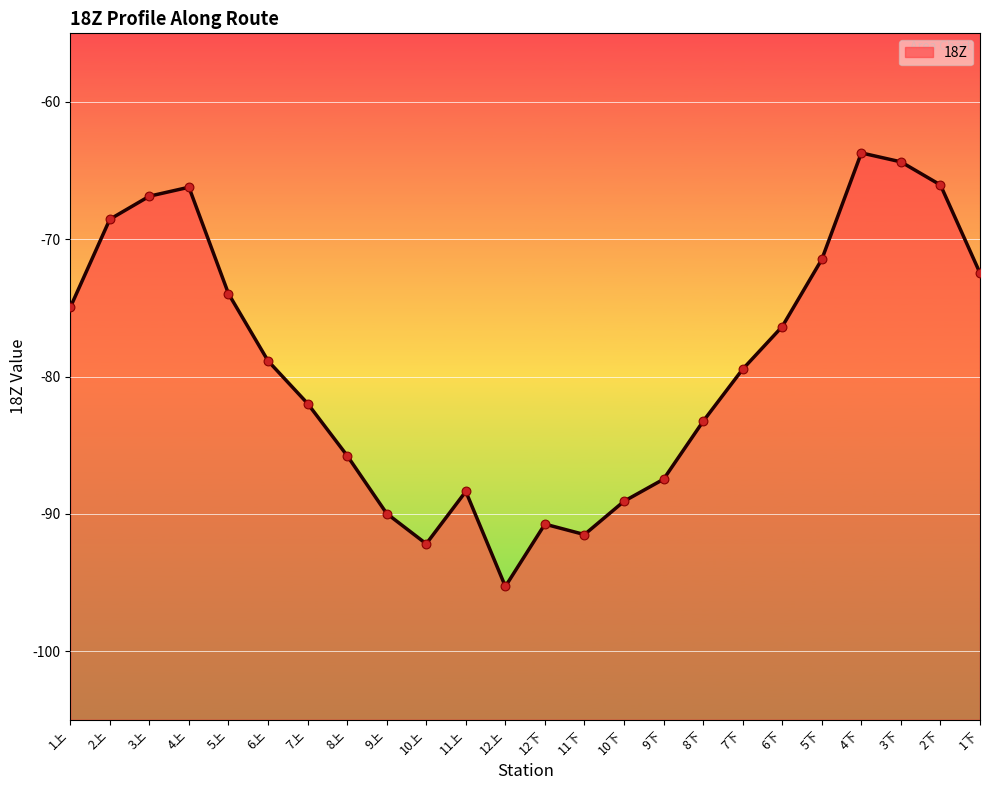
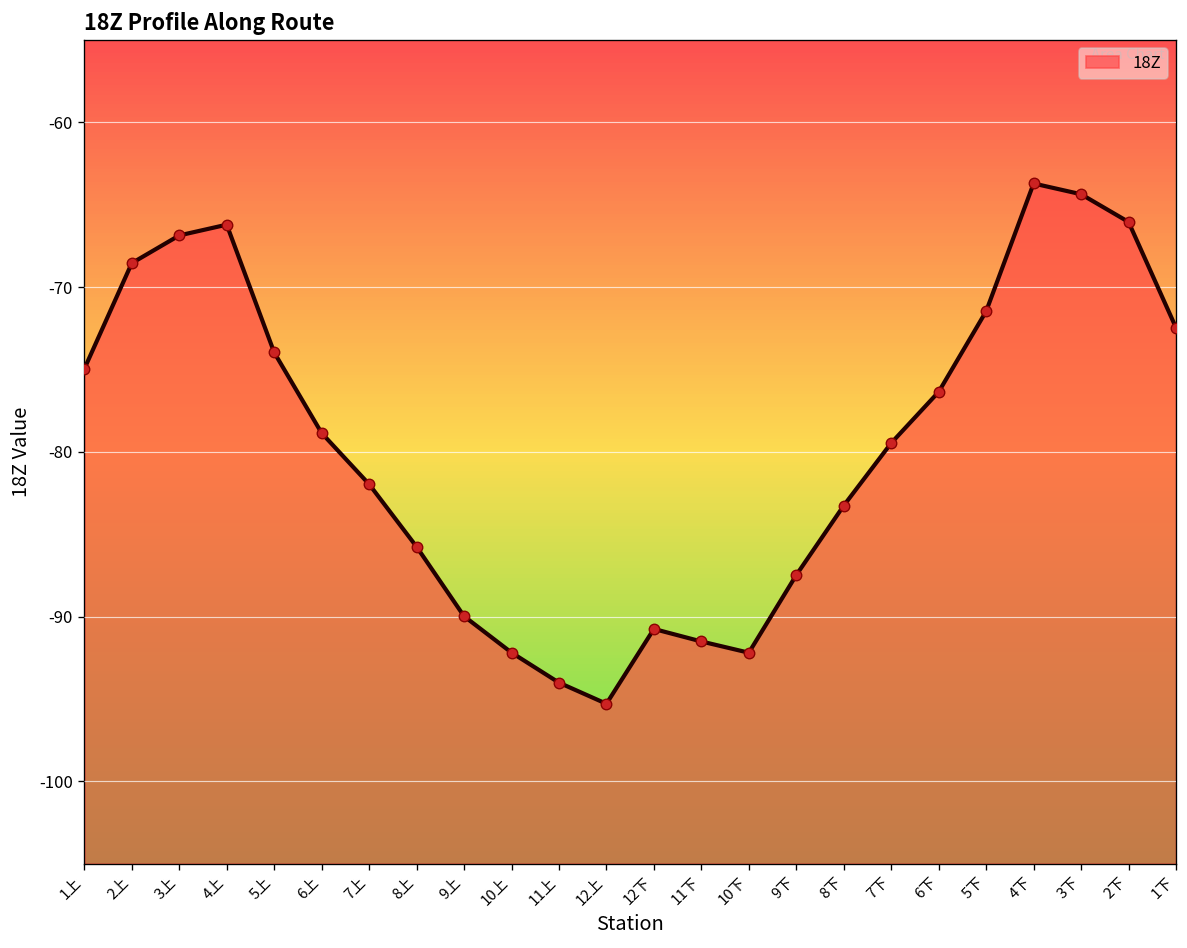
  {
    "1上": -75.0,
    "2上": -68.5,
    "3上": -66.9,
    "4上": -66.2,
    "5上": -74.0,
    "6上": -78.9,
    "7上": -82.0,
    "8上": -85.8,
    "9上": -90.0,
    "10上": -92.2,
-   "11上": -88.4,
+   "11上": -94.0,
    "12上": -95.3,
    "12下": -90.7,
    "11下": -91.5,
-   "10下": -89.1,
+   "10下": -92.2,
    "9下": -87.5,
    "8下": -83.3,
    "7下": -79.5,
    "6下": -76.4,
    "5下": -71.5,
    "4下": -63.7,
    "3下": -64.4,
    "2下": -66.0,
    "1下": -72.5
  }
